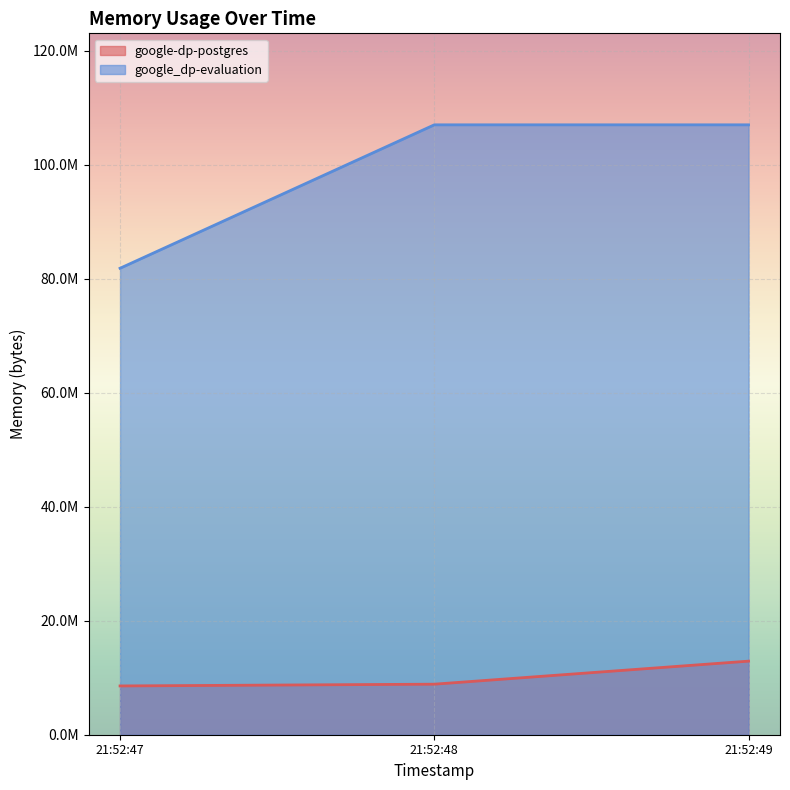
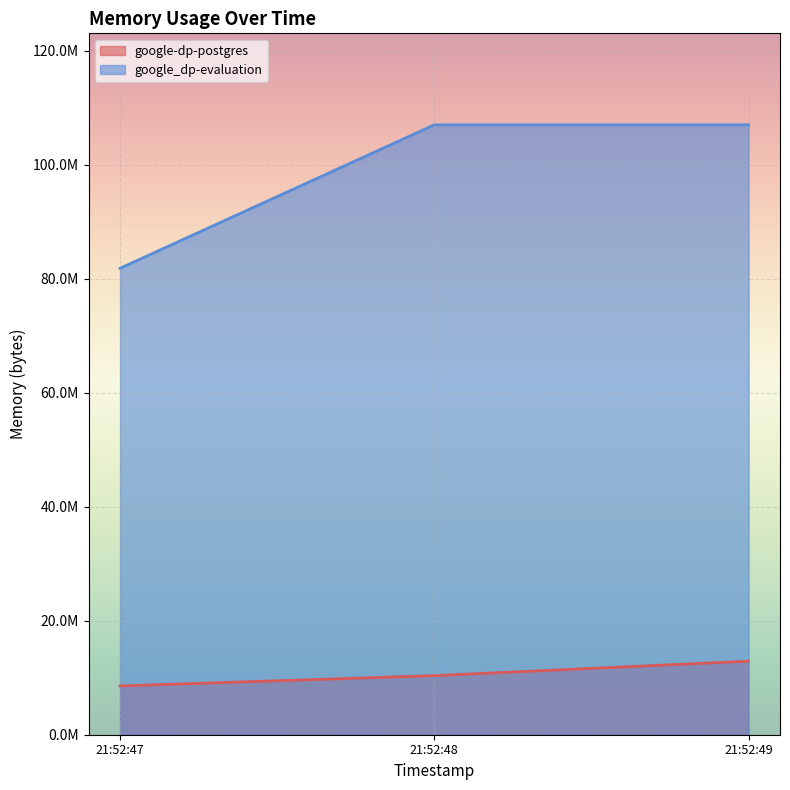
  {
    "google-dp-postgres": {
      "21:52:47": 9000000,
-     "21:52:48": 9000000,
+     "21:52:48": 10000000,
      "21:52:49": 13000000
    },
    "google_dp-evaluation": {
      "21:52:47": 82000000,
      "21:52:48": 107000000,
      "21:52:49": 107000000
    }
  }
